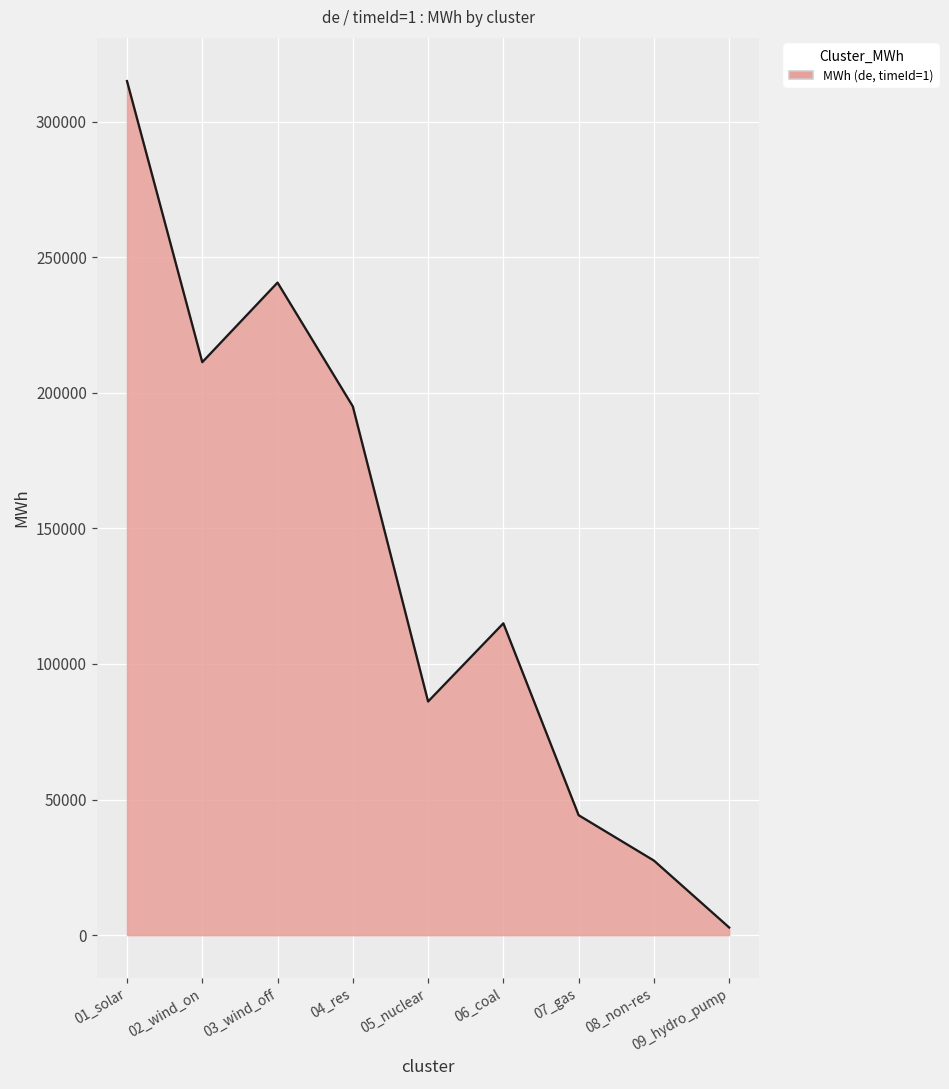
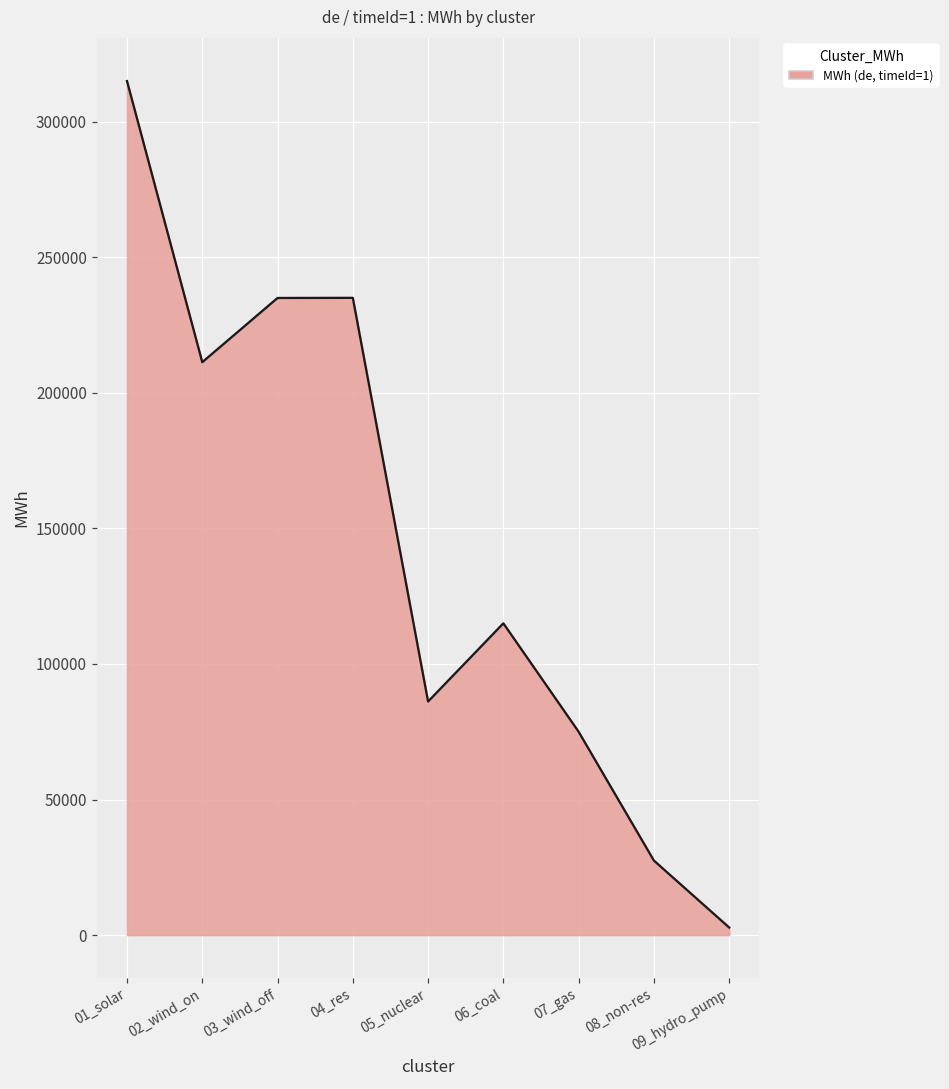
  {
    "01_solar": 315000,
    "02_wind_on": 211000,
-   "03_wind_off": 241000,
-   "04_res": 195000,
+   "03_wind_off": 235000,
+   "04_res": 235000,
    "05_nuclear": 86000,
    "06_coal": 115000,
-   "07_gas": 44000,
+   "07_gas": 75000,
    "08_non-res": 27000,
    "09_hydro_pump": 3000
  }
